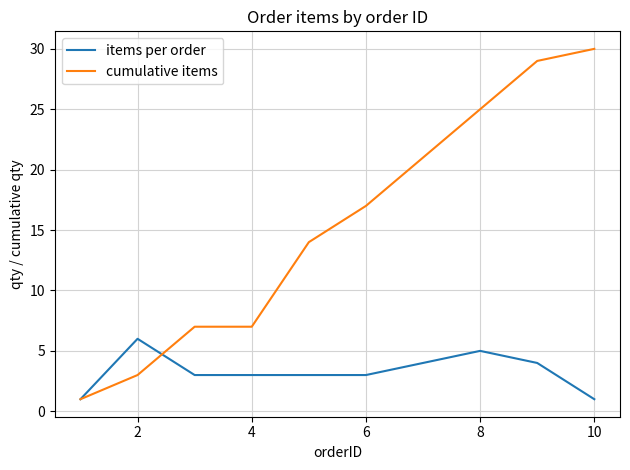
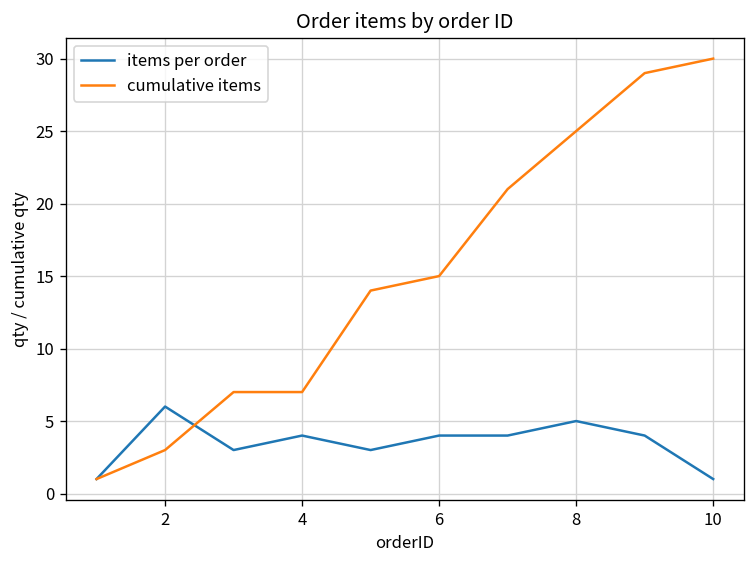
  {
    "items per order": {
      "2": 6,
-     "4": 3,
-     "6": 3,
+     "4": 4,
+     "6": 4,
      "8": 5,
      "10": 1
    },
    "cumulative items": {
      "2": 3,
      "4": 7,
-     "6": 17,
+     "6": 15,
      "8": 25,
      "10": 30
    }
  }
